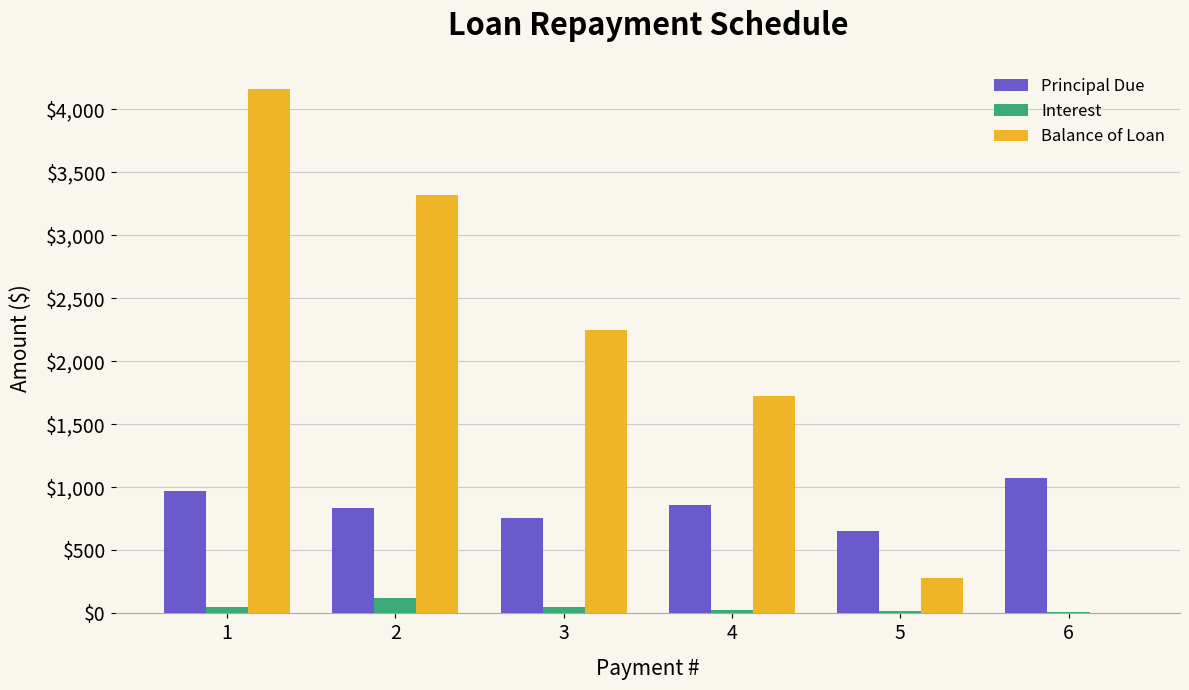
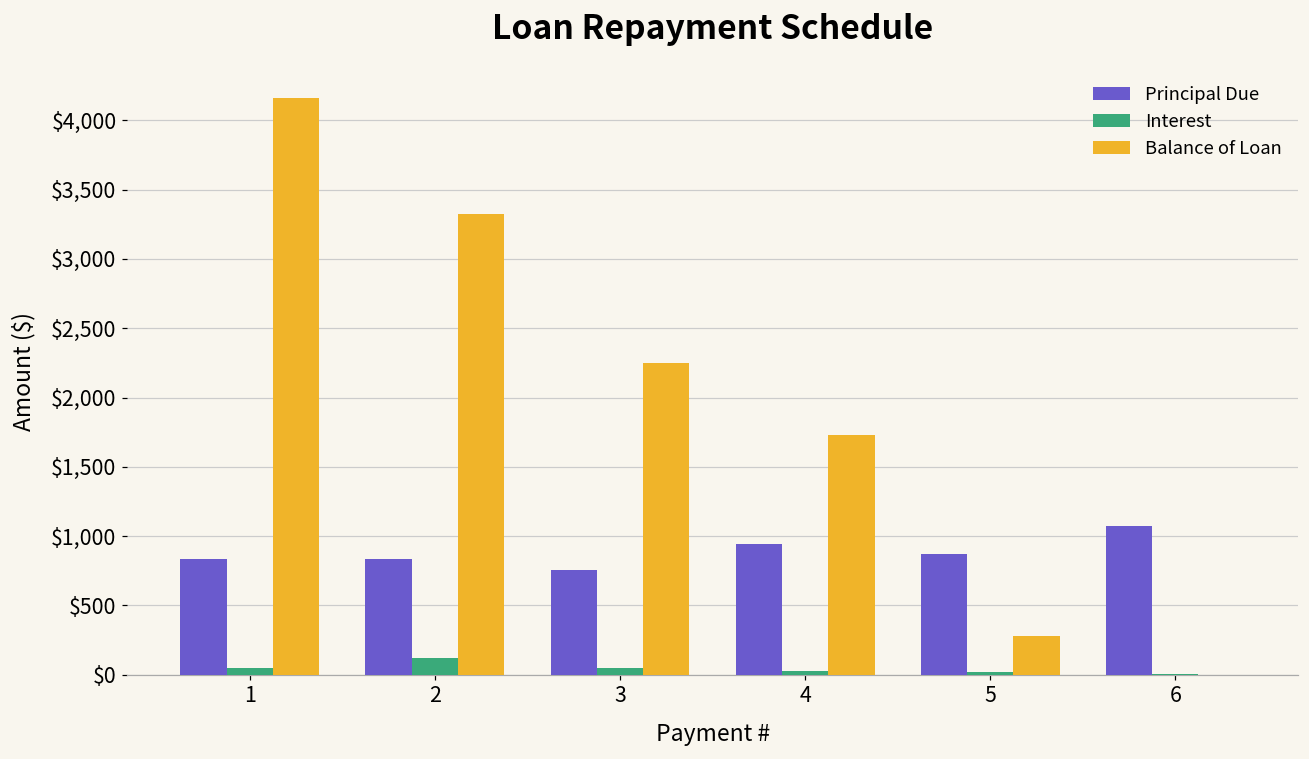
  {
    "Principal Due": {
-     "1": "$970",
+     "1": "$840",
      "2": "$840",
      "3": "$750",
-     "4": "$860",
-     "5": "$650",
+     "4": "$940",
+     "5": "$870",
      "6": "$1,070"
    },
    "Interest": {
      "1": "$50",
      "2": "$120",
      "3": "$50",
      "4": "$20"
    },
    "Balance of Loan": {
      "1": "$4,160",
      "2": "$3,320",
      "3": "$2,250",
      "4": "$1,730",
      "5": "$280",
      "6": "$0"
    }
  }
